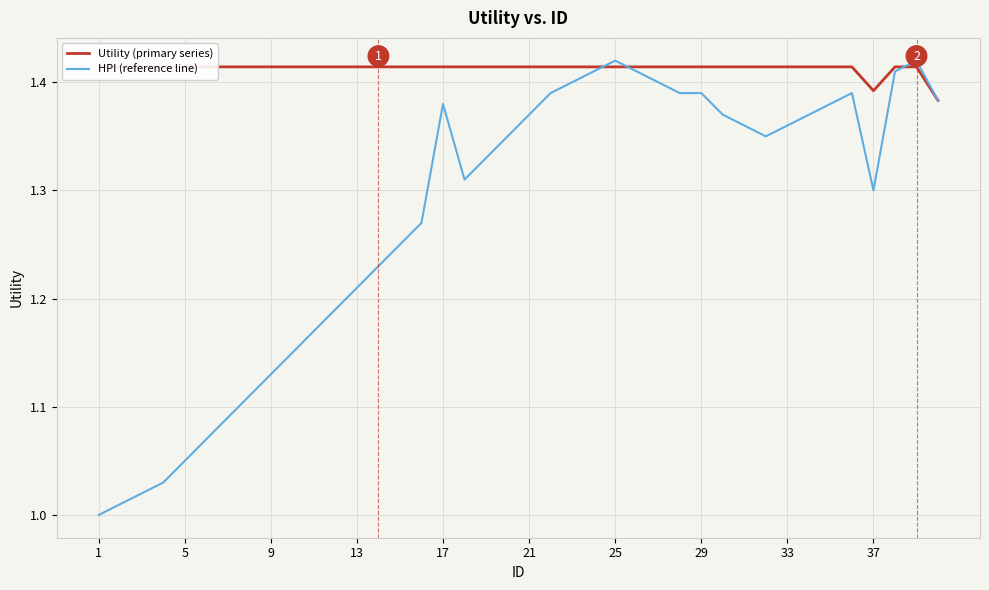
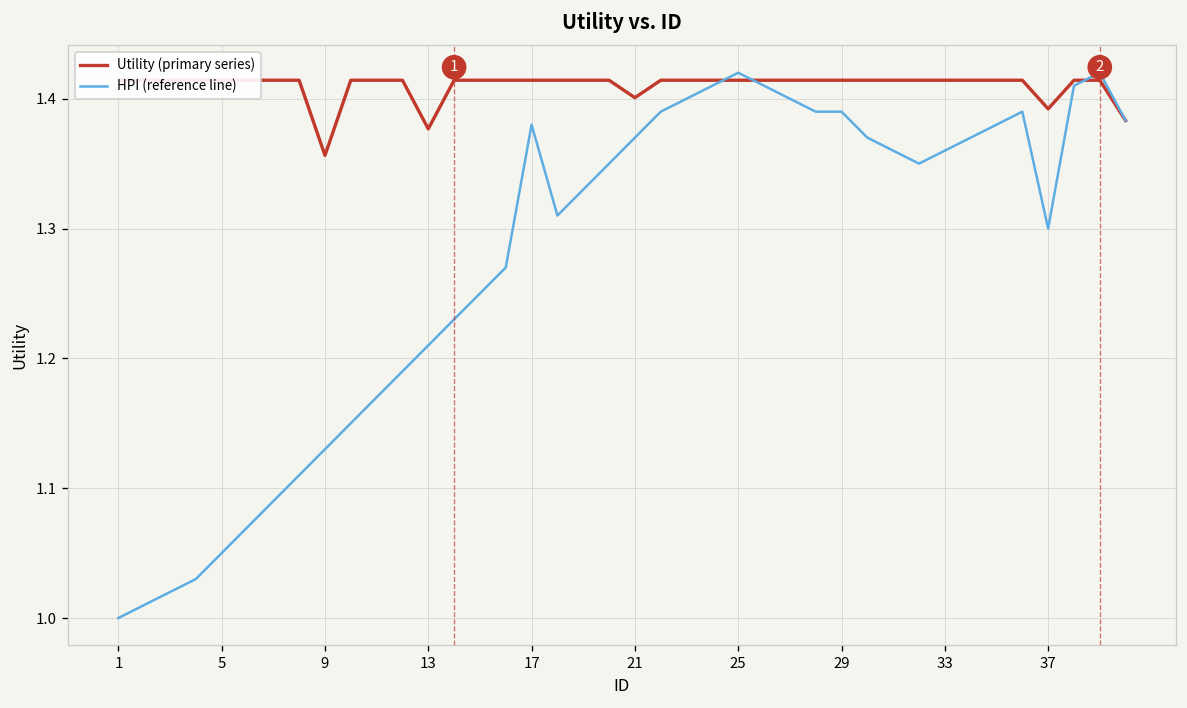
  {
    "Utility (primary series)": {
-     "9": 1.414,
-     "13": 1.414,
+     "9": 1.356,
+     "13": 1.377,
      "17": 1.414,
-     "21": 1.414,
+     "21": 1.401,
      "25": 1.414,
      "29": 1.414,
      "33": 1.414,
      "37": 1.392
    },
    "HPI (reference line)": {
      "1": 1.000,
      "5": 1.050,
      "9": 1.130,
      "13": 1.210,
      "17": 1.380,
      "21": 1.370,
      "25": 1.420,
      "29": 1.390,
      "33": 1.360,
      "37": 1.300
    }
  }
